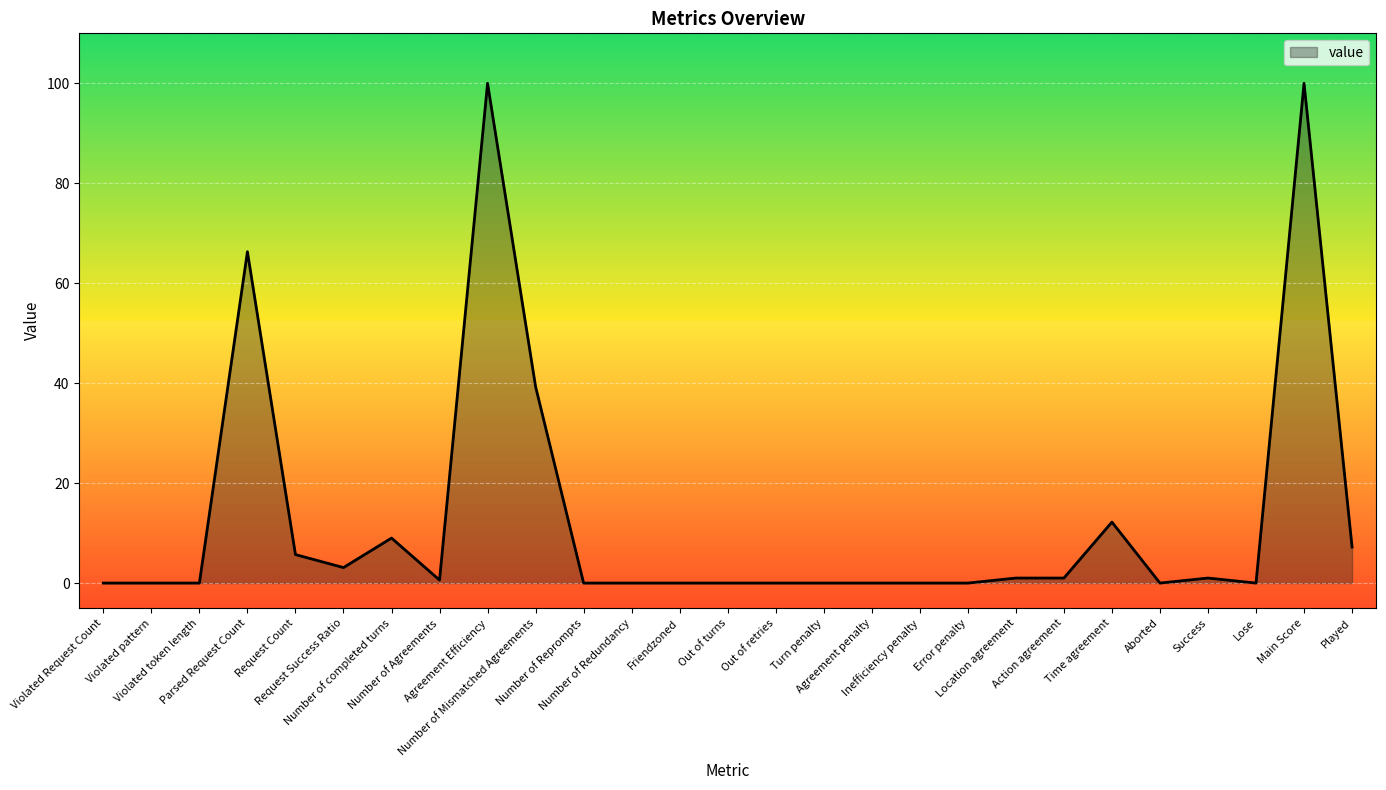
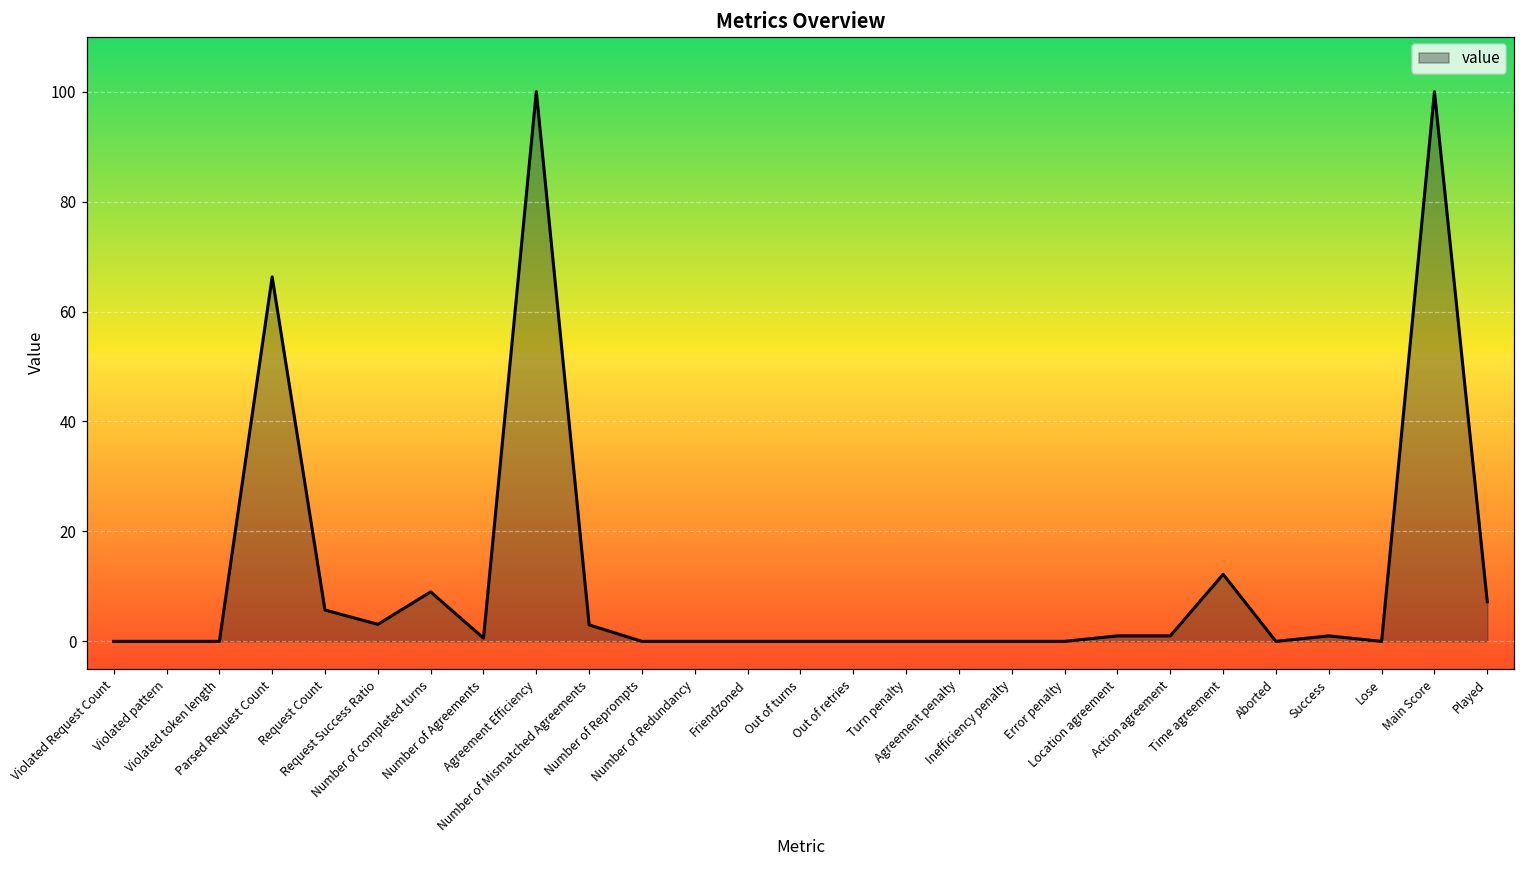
  {
    "Violated Request Count": 0,
    "Violated pattern": 0,
    "Violated token length": 0,
    "Parsed Request Count": 66,
    "Request Count": 6,
    "Request Success Ratio": 3,
    "Number of completed turns": 9,
    "Number of Agreements": 1,
    "Agreement Efficiency": 100,
-   "Number of Mismatched Agreements": 39,
+   "Number of Mismatched Agreements": 3,
    "Number of Reprompts": 0,
    "Number of Redundancy": 0,
    "Friendzoned": 0,
    "Out of turns": 0,
    "Out of retries": 0,
    "Turn penalty": 0,
    "Agreement penalty": 0,
    "Inefficiency penalty": 0,
    "Error penalty": 0,
    "Location agreement": 1,
    "Action agreement": 1,
    "Time agreement": 12,
    "Aborted": 0,
    "Success": 1,
    "Lose": 0,
    "Main Score": 100,
    "Played": 7
  }
